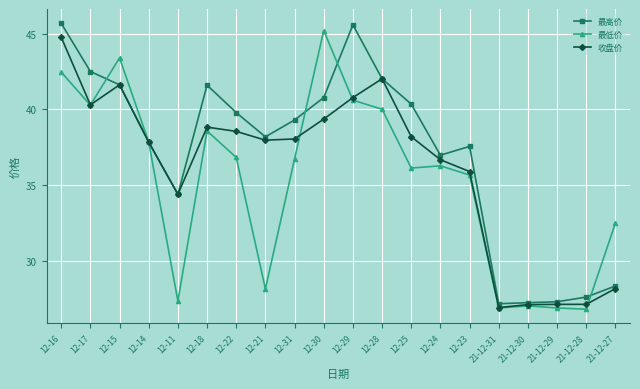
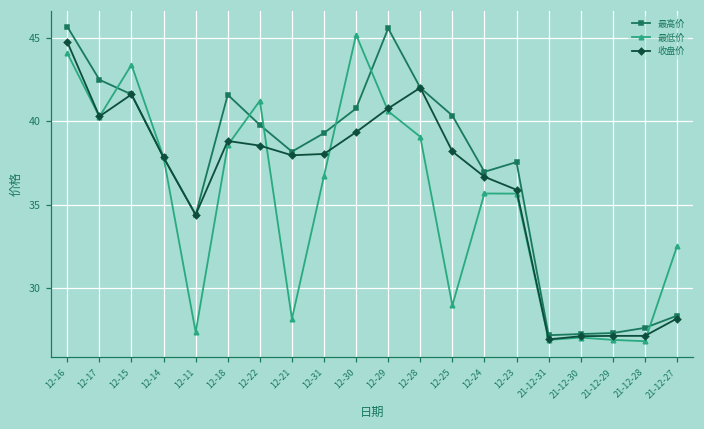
  {
    "最低价": {
-     "12-16": 42.5,
+     "12-16": 44.1,
      "12-15": 43.4,
      "12-11": 27.4,
      "12-18": 38.6,
-     "12-22": 36.8,
+     "12-22": 41.2,
      "12-21": 28.2,
      "12-31": 36.7,
      "12-30": 45.2,
      "12-29": 40.6,
-     "12-28": 40.0,
-     "12-25": 36.1,
-     "12-24": 36.3,
+     "12-28": 39.1,
+     "12-25": 29.0,
+     "12-24": 35.7,
      "12-23": 35.7,
      "21-12-29": 26.9,
      "21-12-28": 26.8,
      "21-12-27": 32.5
    }
  }
